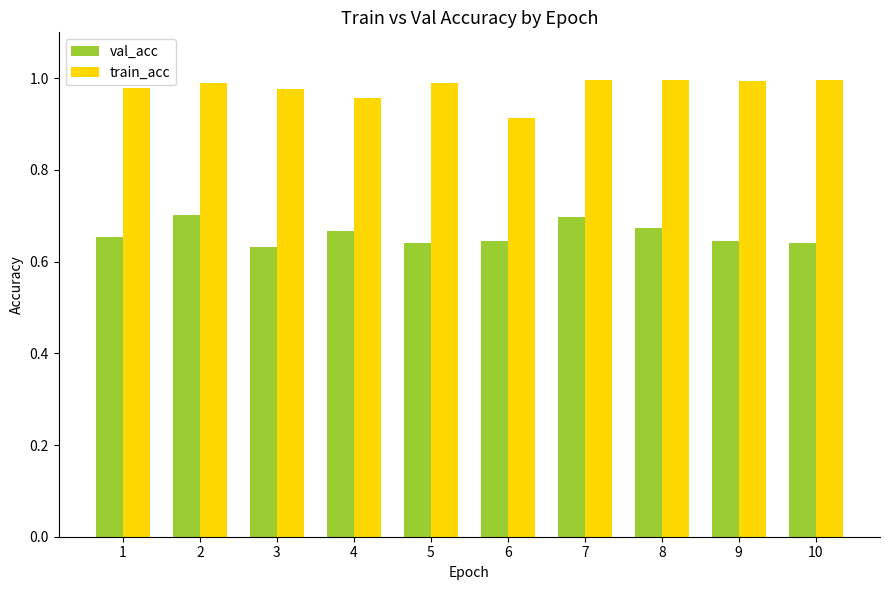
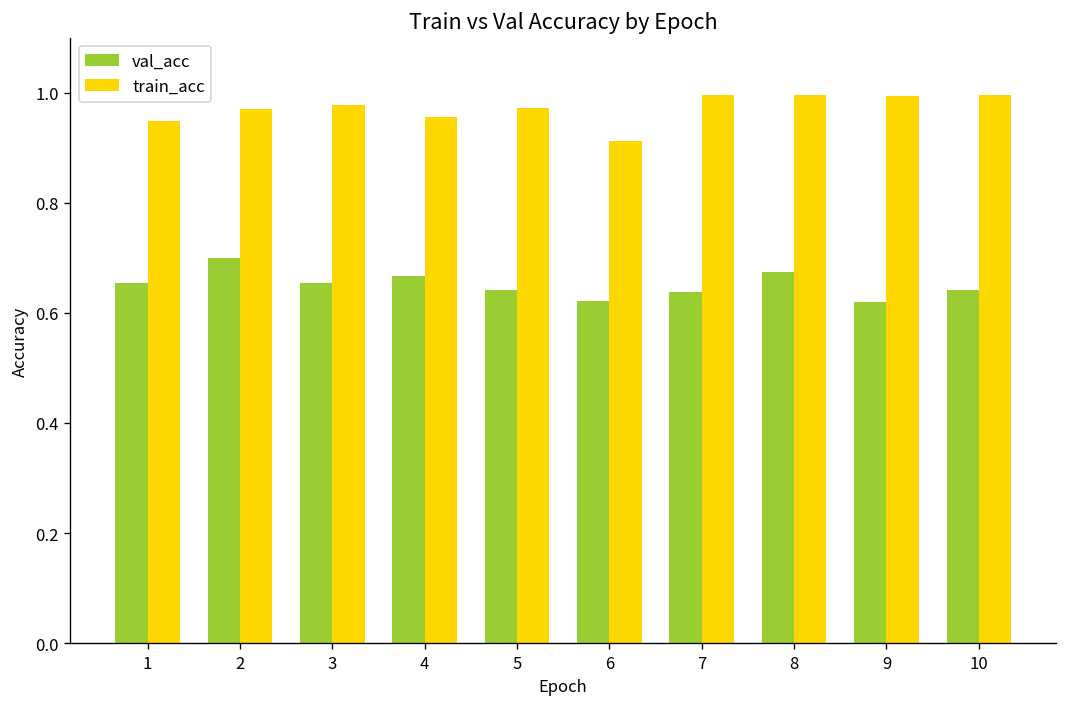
  {
    "val_acc": {
      "1": 0.65,
      "2": 0.70,
-     "3": 0.63,
+     "3": 0.65,
      "4": 0.67,
      "5": 0.64,
-     "6": 0.64,
-     "7": 0.70,
+     "6": 0.62,
+     "7": 0.64,
      "8": 0.67,
-     "9": 0.64,
+     "9": 0.62,
      "10": 0.64
    },
    "train_acc": {
-     "1": 0.98,
-     "2": 0.99,
+     "1": 0.95,
+     "2": 0.97,
      "3": 0.98,
      "4": 0.96,
-     "5": 0.99,
+     "5": 0.97,
      "6": 0.91,
      "7": 1.00,
      "8": 1.00,
      "9": 0.99,
      "10": 1.00
    }
  }
